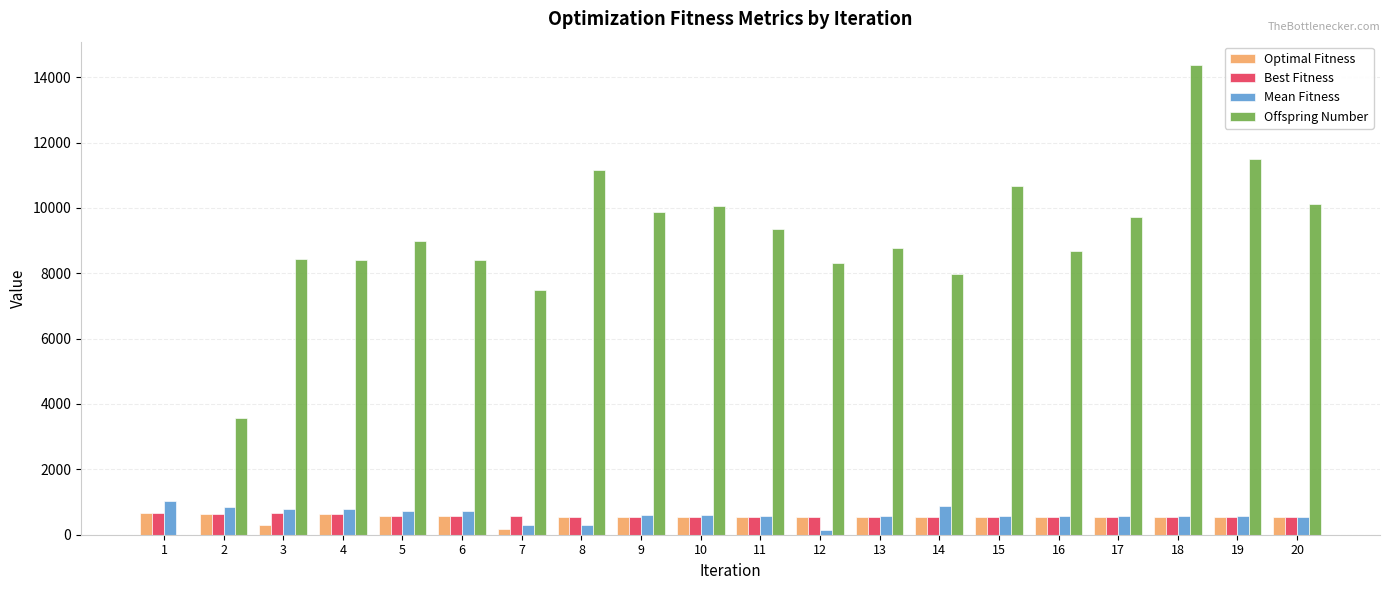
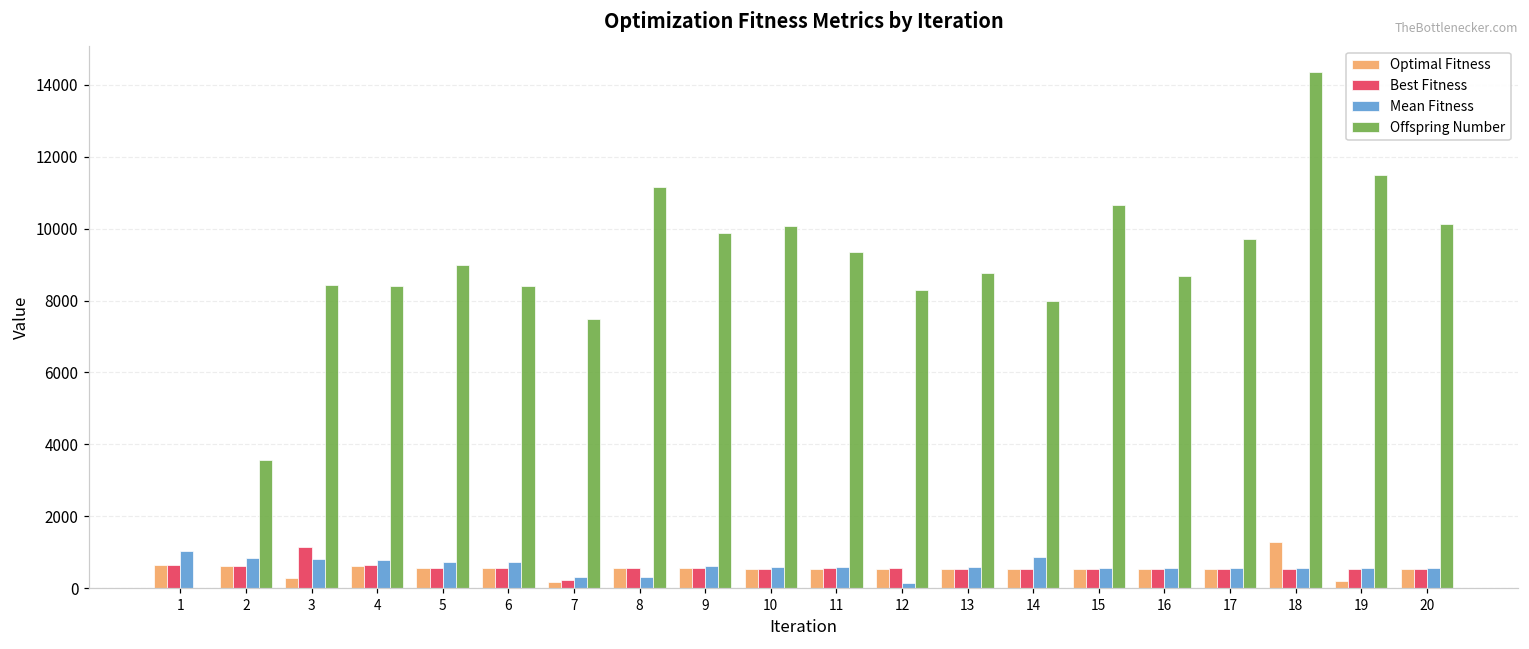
  {
    "Optimal Fitness": {
      "1": 700,
      "2": 600,
      "3": 300,
      "4": 600,
      "5": 600,
      "6": 600,
      "7": 200,
      "8": 600,
      "9": 600,
      "10": 500,
      "11": 500,
      "12": 500,
      "13": 500,
      "14": 500,
      "15": 500,
      "16": 500,
      "17": 500,
-     "18": 500,
-     "19": 500,
+     "18": 1300,
+     "19": 200,
      "20": 500
    },
    "Best Fitness": {
      "1": 700,
      "2": 600,
-     "3": 700,
+     "3": 1100,
      "4": 600,
      "5": 600,
      "6": 600,
-     "7": 600,
+     "7": 200,
      "8": 600,
      "9": 600,
      "10": 500,
      "11": 500,
      "12": 500,
      "13": 500,
      "14": 500,
      "15": 500,
      "16": 500,
      "17": 500,
      "18": 500,
      "19": 500,
      "20": 500
    },
    "Mean Fitness": {
      "1": 1000,
      "2": 800,
      "3": 800,
      "4": 800,
      "5": 700,
      "6": 700,
      "7": 300,
      "8": 300,
      "9": 600,
      "10": 600,
      "11": 600,
      "12": 100,
      "13": 600,
      "14": 900,
      "15": 600,
      "16": 600,
      "17": 600,
      "18": 600,
      "19": 600,
      "20": 600
    },
    "Offspring Number": {
      "1": 0,
      "2": 3600,
      "3": 8400,
      "4": 8400,
      "5": 9000,
      "6": 8400,
      "7": 7500,
      "8": 11200,
      "9": 9900,
      "10": 10100,
      "11": 9400,
      "12": 8300,
      "13": 8800,
      "14": 8000,
      "15": 10700,
      "16": 8700,
      "17": 9700,
      "18": 14400,
      "19": 11500,
      "20": 10100
    }
  }
